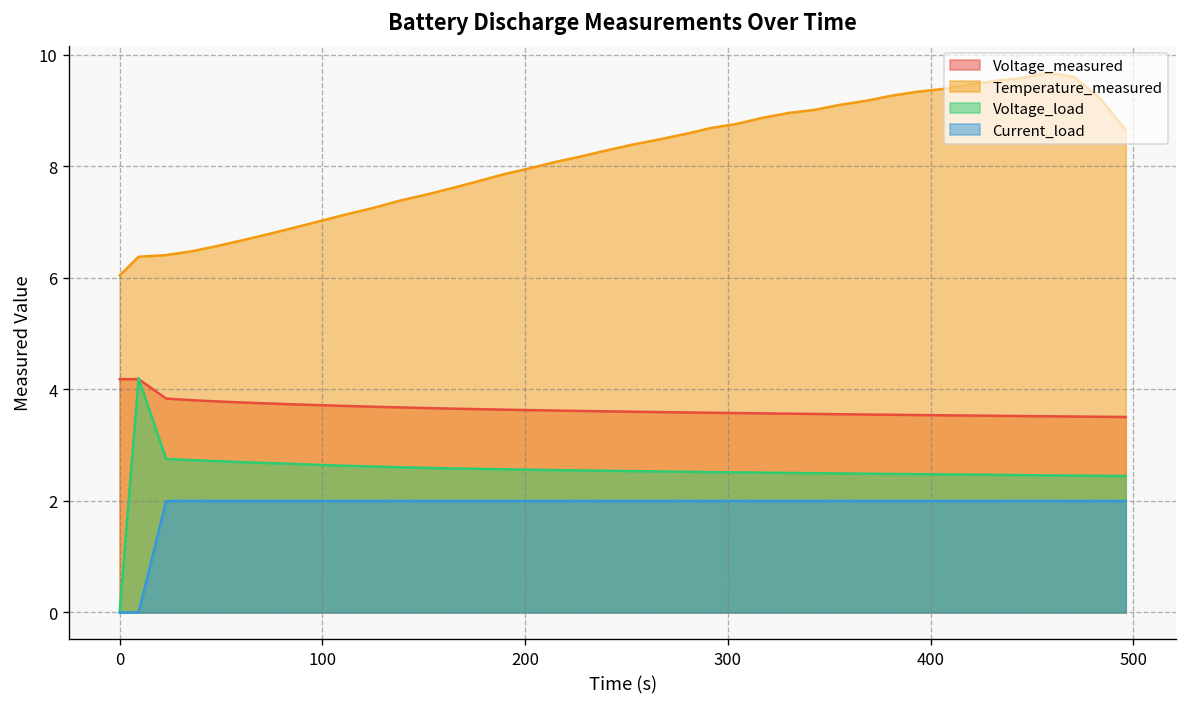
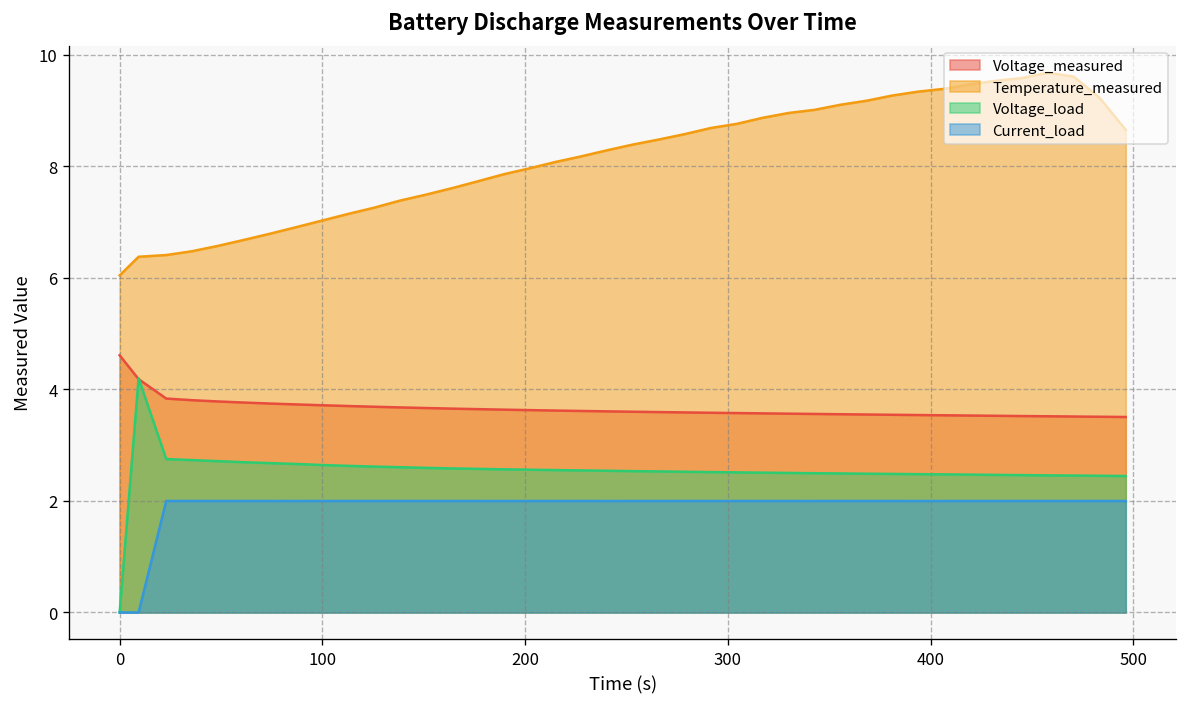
  {
    "Voltage_measured": {
-     "0": 4.2
+     "0": 4.6
    },
    "Temperature_measured": {
      "0": 6.0
    }
  }
